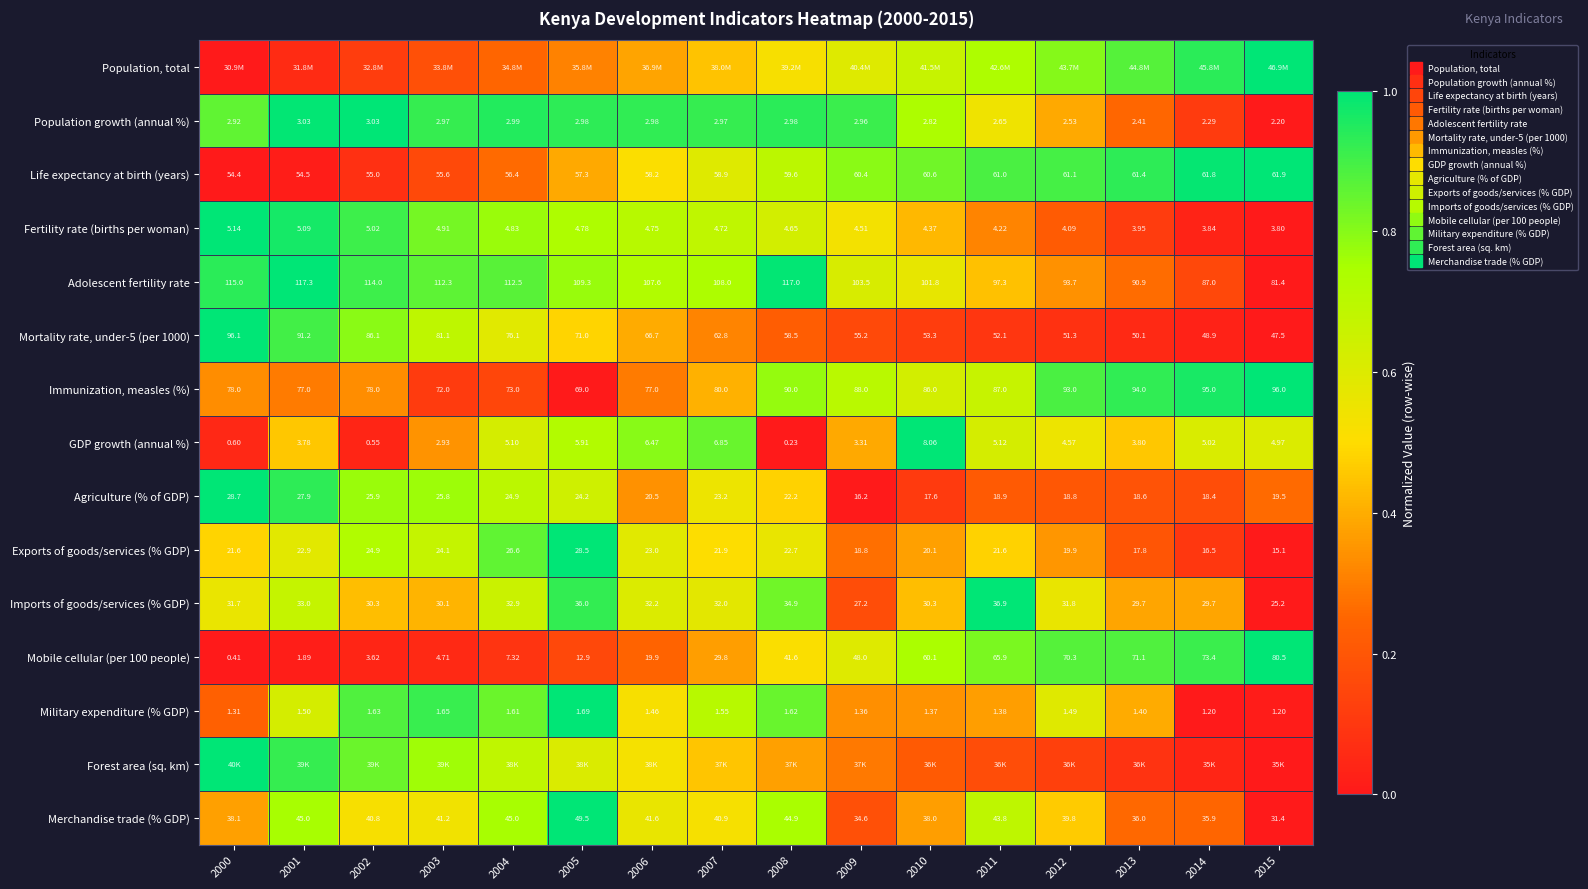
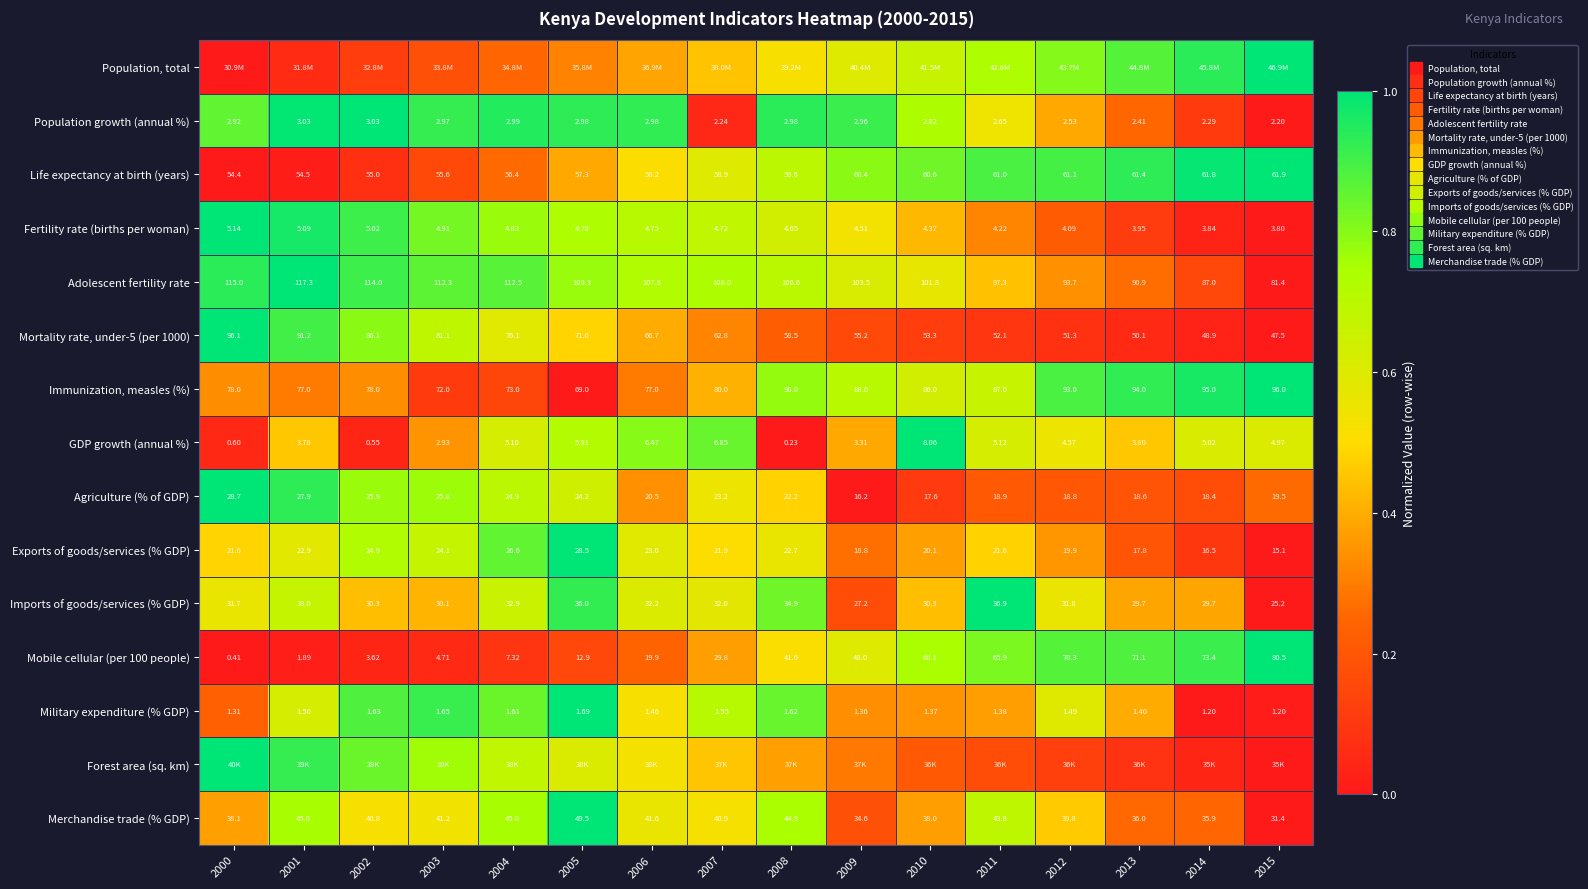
  {
    "Population growth (annual %)": {
      "2000": 2.92,
      "2001": 3.03,
      "2002": 3.03,
      "2003": 2.97,
      "2004": 2.99,
      "2005": 2.98,
      "2006": 2.98,
-     "2007": 2.97,
+     "2007": 2.24,
      "2008": 2.98,
      "2009": 2.96,
      "2010": 2.82,
      "2011": 2.65,
      "2012": 2.53,
      "2013": 2.41,
      "2014": 2.29,
      "2015": 2.20
    },
    "Adolescent fertility rate": {
      "2000": 115.0,
      "2001": 117.3,
      "2002": 114.0,
      "2003": 112.3,
      "2004": 112.5,
      "2005": 109.3,
      "2006": 107.6,
      "2007": 108.0,
-     "2008": 117.0,
+     "2008": 106.6,
      "2009": 103.5,
      "2010": 101.8,
      "2011": 97.3,
      "2012": 93.7,
      "2013": 90.9,
      "2014": 87.0,
      "2015": 81.4
    }
  }
